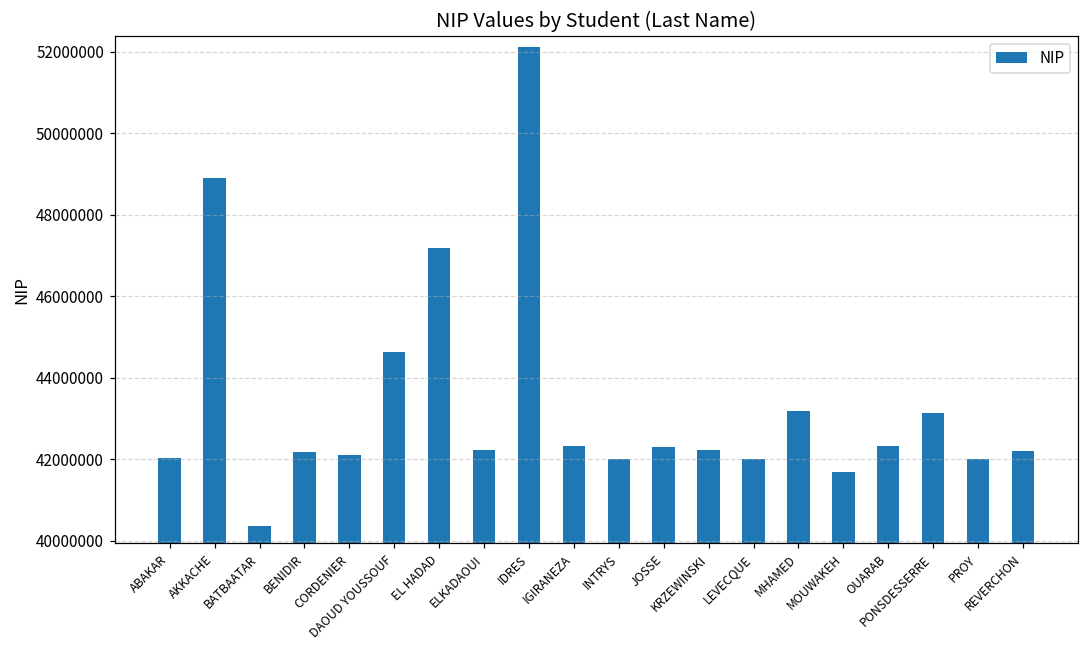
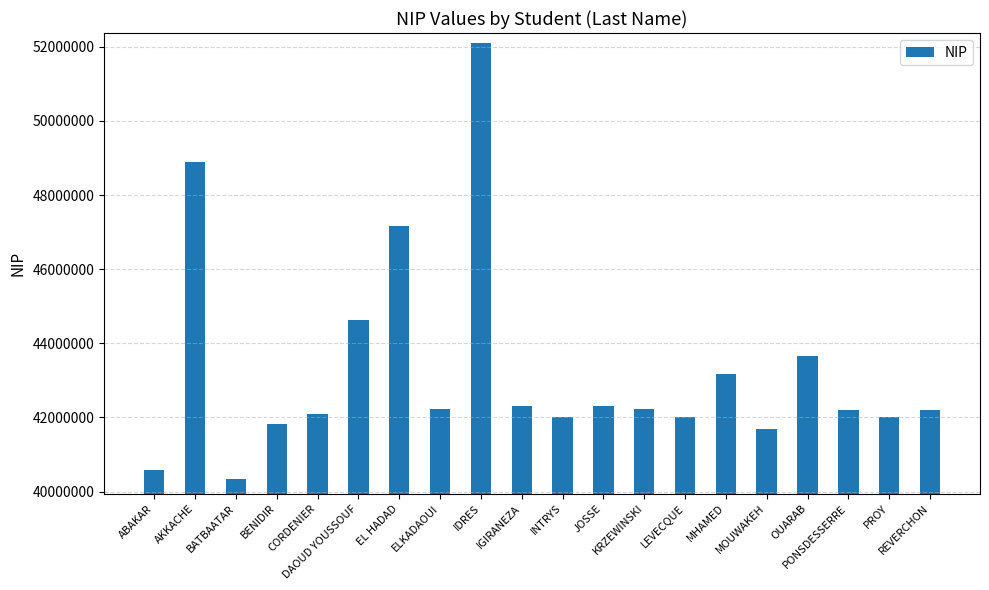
  {
-   "ABAKAR": 42000000,
+   "ABAKAR": 40600000,
    "AKKACHE": 48900000,
    "BATBAATAR": 40300000,
-   "BENIDIR": 42200000,
+   "BENIDIR": 41800000,
    "CORDENIER": 42100000,
    "DAOUD YOUSSOUF": 44600000,
    "EL HADAD": 47200000,
    "ELKADAOUI": 42200000,
    "IDRES": 52100000,
    "IGIRANEZA": 42300000,
    "INTRYS": 42000000,
    "JOSSE": 42300000,
    "KRZEWINSKI": 42200000,
    "LEVECQUE": 42000000,
    "MHAMED": 43200000,
    "MOUWAKEH": 41700000,
-   "OUARAB": 42300000,
-   "PONSDESSERRE": 43100000,
+   "OUARAB": 43600000,
+   "PONSDESSERRE": 42200000,
    "PROY": 42000000,
    "REVERCHON": 42200000
  }
